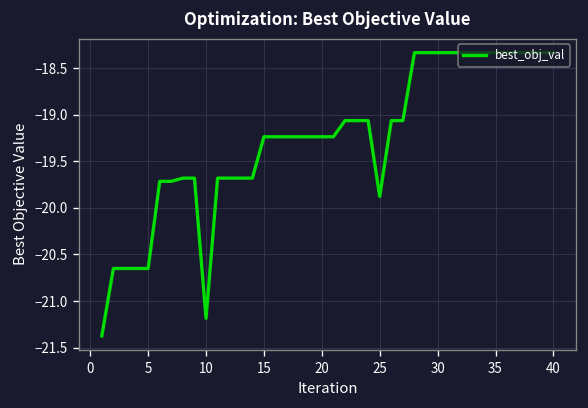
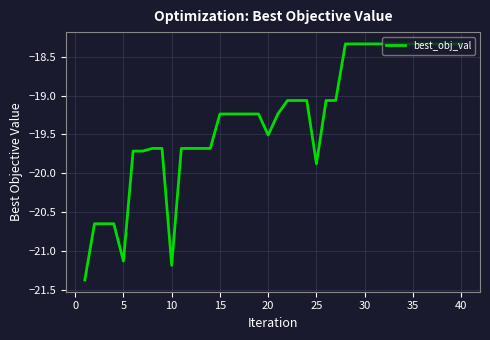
  {
-   "5": -20.7,
+   "5": -21.1,
    "10": -21.2,
    "15": -19.2,
-   "20": -19.2,
+   "20": -19.5,
    "25": -19.9,
    "30": -18.3
  }
